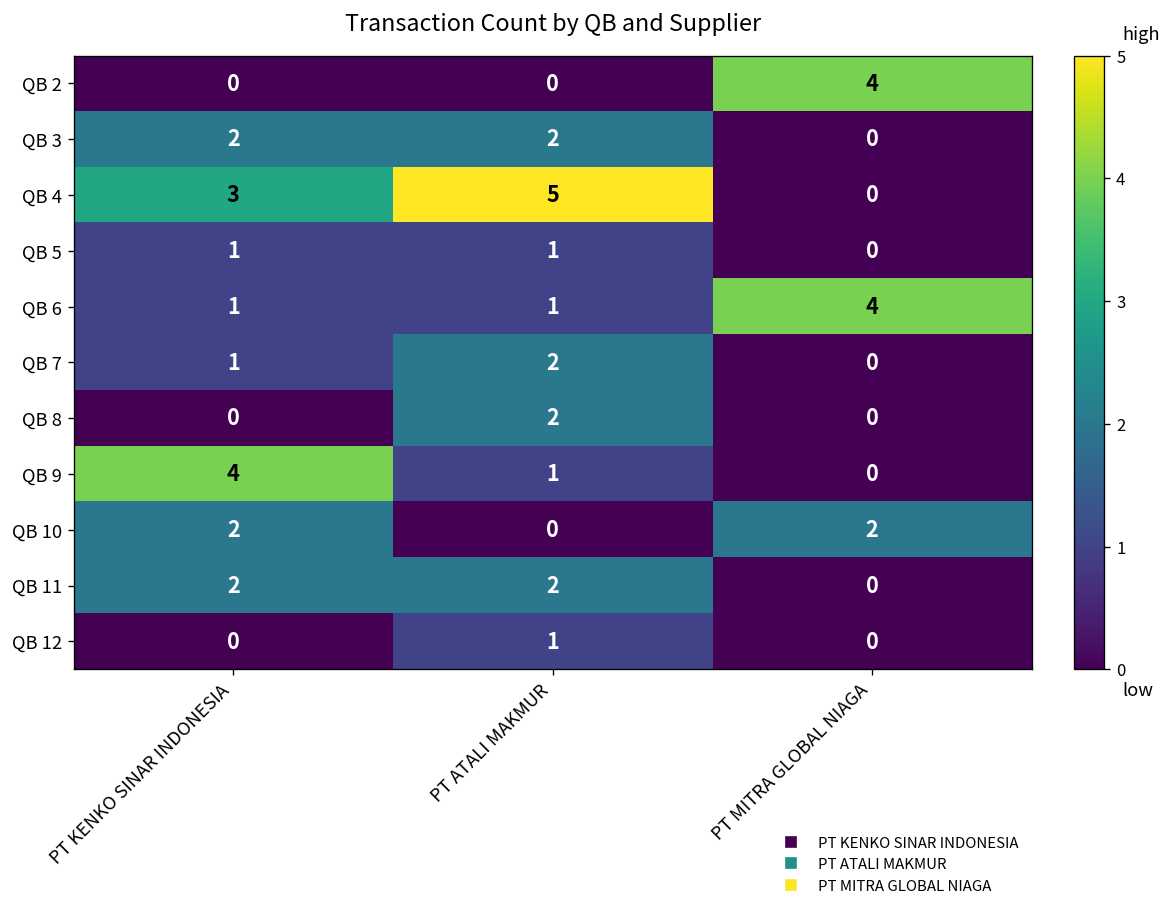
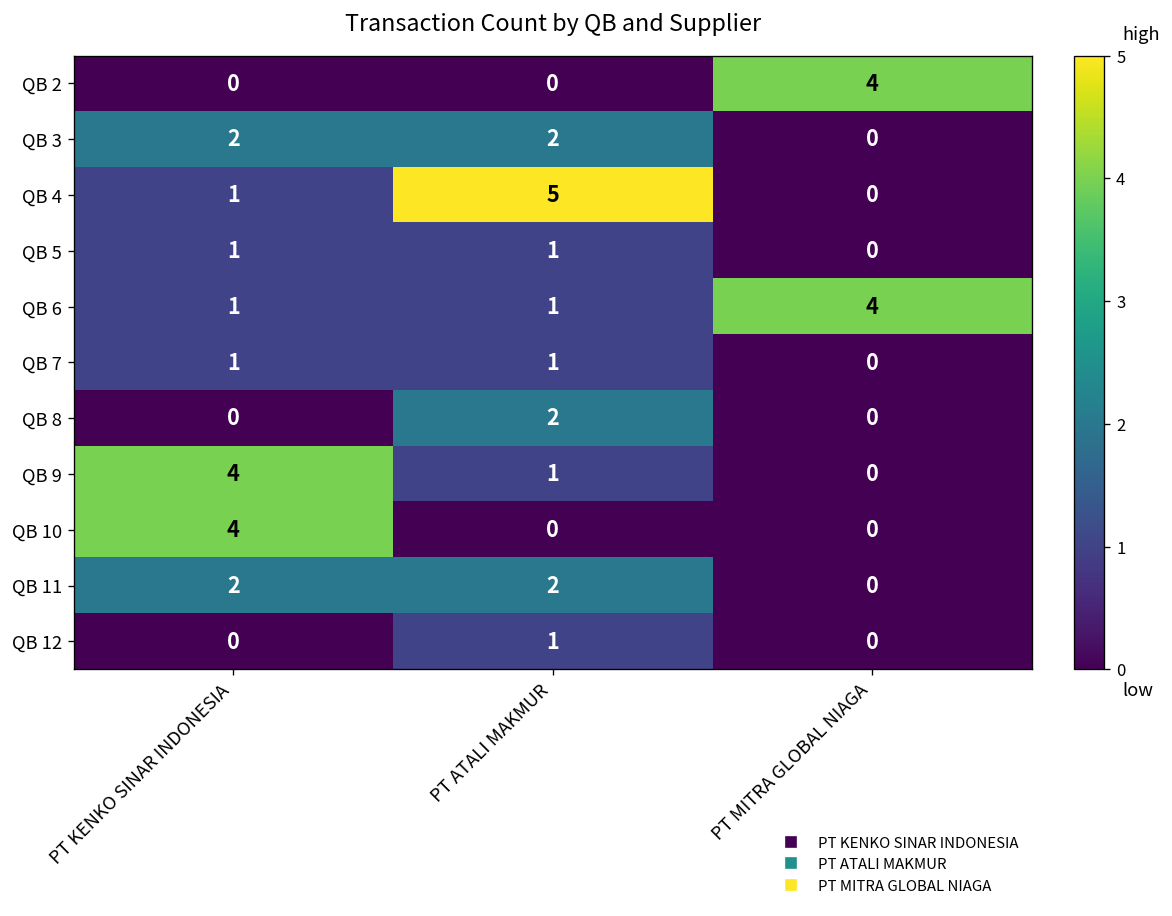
  {
    "QB 2": {
      "PT KENKO SINAR INDONESIA": 0,
      "PT ATALI MAKMUR": 0,
      "PT MITRA GLOBAL NIAGA": 4
    },
    "QB 3": {
      "PT KENKO SINAR INDONESIA": 2,
      "PT ATALI MAKMUR": 2,
      "PT MITRA GLOBAL NIAGA": 0
    },
    "QB 4": {
-     "PT KENKO SINAR INDONESIA": 3,
+     "PT KENKO SINAR INDONESIA": 1,
      "PT ATALI MAKMUR": 5,
      "PT MITRA GLOBAL NIAGA": 0
    },
    "QB 5": {
      "PT KENKO SINAR INDONESIA": 1,
      "PT ATALI MAKMUR": 1,
      "PT MITRA GLOBAL NIAGA": 0
    },
    "QB 6": {
      "PT KENKO SINAR INDONESIA": 1,
      "PT ATALI MAKMUR": 1,
      "PT MITRA GLOBAL NIAGA": 4
    },
    "QB 7": {
      "PT KENKO SINAR INDONESIA": 1,
-     "PT ATALI MAKMUR": 2,
+     "PT ATALI MAKMUR": 1,
      "PT MITRA GLOBAL NIAGA": 0
    },
    "QB 8": {
      "PT KENKO SINAR INDONESIA": 0,
      "PT ATALI MAKMUR": 2,
      "PT MITRA GLOBAL NIAGA": 0
    },
    "QB 9": {
      "PT KENKO SINAR INDONESIA": 4,
      "PT ATALI MAKMUR": 1,
      "PT MITRA GLOBAL NIAGA": 0
    },
    "QB 10": {
-     "PT KENKO SINAR INDONESIA": 2,
+     "PT KENKO SINAR INDONESIA": 4,
      "PT ATALI MAKMUR": 0,
-     "PT MITRA GLOBAL NIAGA": 2
+     "PT MITRA GLOBAL NIAGA": 0
    },
    "QB 11": {
      "PT KENKO SINAR INDONESIA": 2,
      "PT ATALI MAKMUR": 2,
      "PT MITRA GLOBAL NIAGA": 0
    },
    "QB 12": {
      "PT KENKO SINAR INDONESIA": 0,
      "PT ATALI MAKMUR": 1,
      "PT MITRA GLOBAL NIAGA": 0
    }
  }
